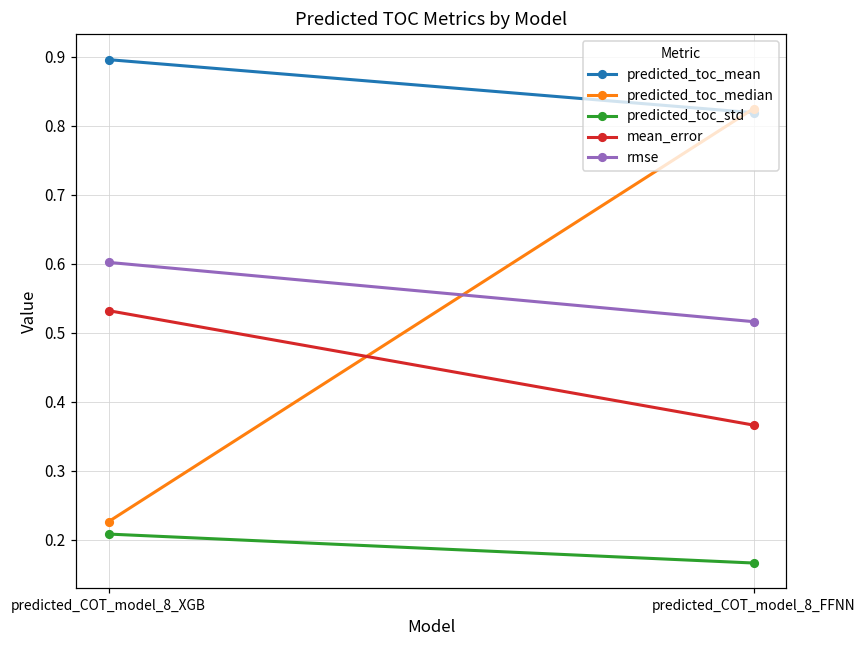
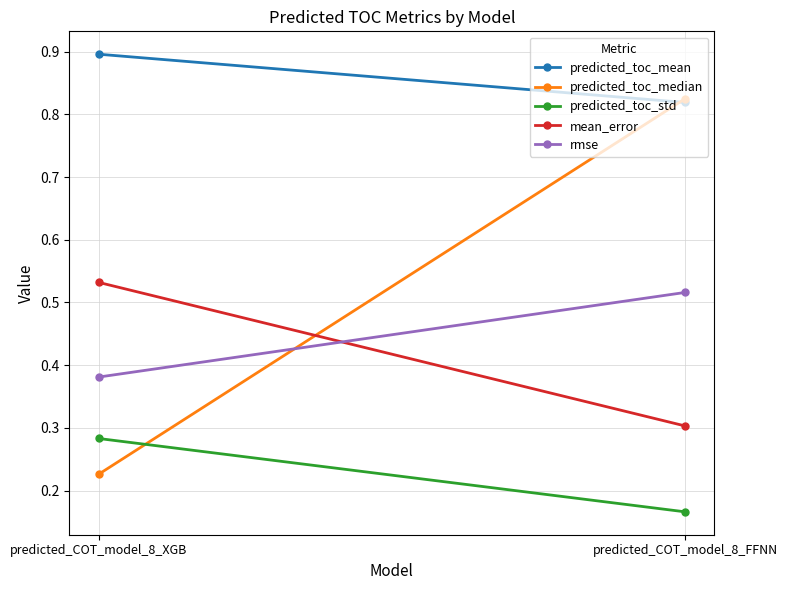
  {
    "predicted_toc_mean": {
      "predicted_COT_model_8_XGB": 0.90
    },
    "predicted_toc_median": {
      "predicted_COT_model_8_XGB": 0.23
    },
    "predicted_toc_std": {
-     "predicted_COT_model_8_XGB": 0.21,
+     "predicted_COT_model_8_XGB": 0.28,
      "predicted_COT_model_8_FFNN": 0.17
    },
    "mean_error": {
      "predicted_COT_model_8_XGB": 0.53,
-     "predicted_COT_model_8_FFNN": 0.37
+     "predicted_COT_model_8_FFNN": 0.30
    },
    "rmse": {
-     "predicted_COT_model_8_XGB": 0.60,
+     "predicted_COT_model_8_XGB": 0.38,
      "predicted_COT_model_8_FFNN": 0.52
    }
  }
